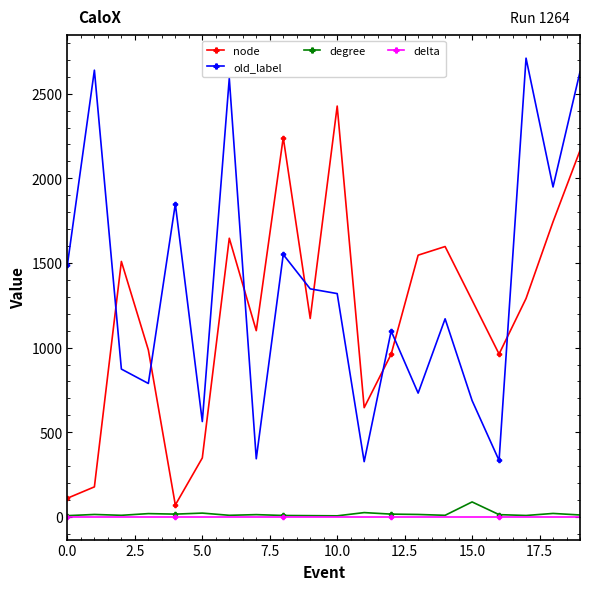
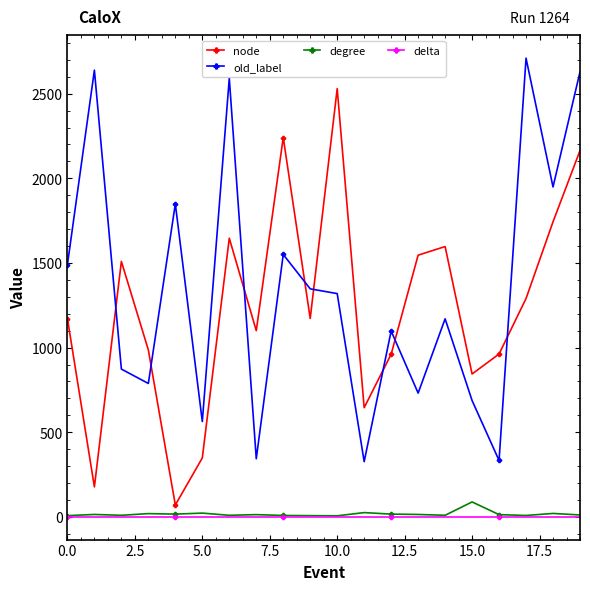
  {
    "node": {
-     "0.0": 110,
+     "0.0": 1170,
      "5.0": 350,
-     "10.0": 2430,
-     "15.0": 1280
+     "10.0": 2530,
+     "15.0": 840
    },
    "old_label": {
      "0.0": 1490,
      "5.0": 560,
      "10.0": 1320,
      "15.0": 690
    },
    "degree": {
      "5.0": 20,
      "15.0": 90
    },
    "delta": {
      "5.0": 0,
      "15.0": 0
    }
  }
